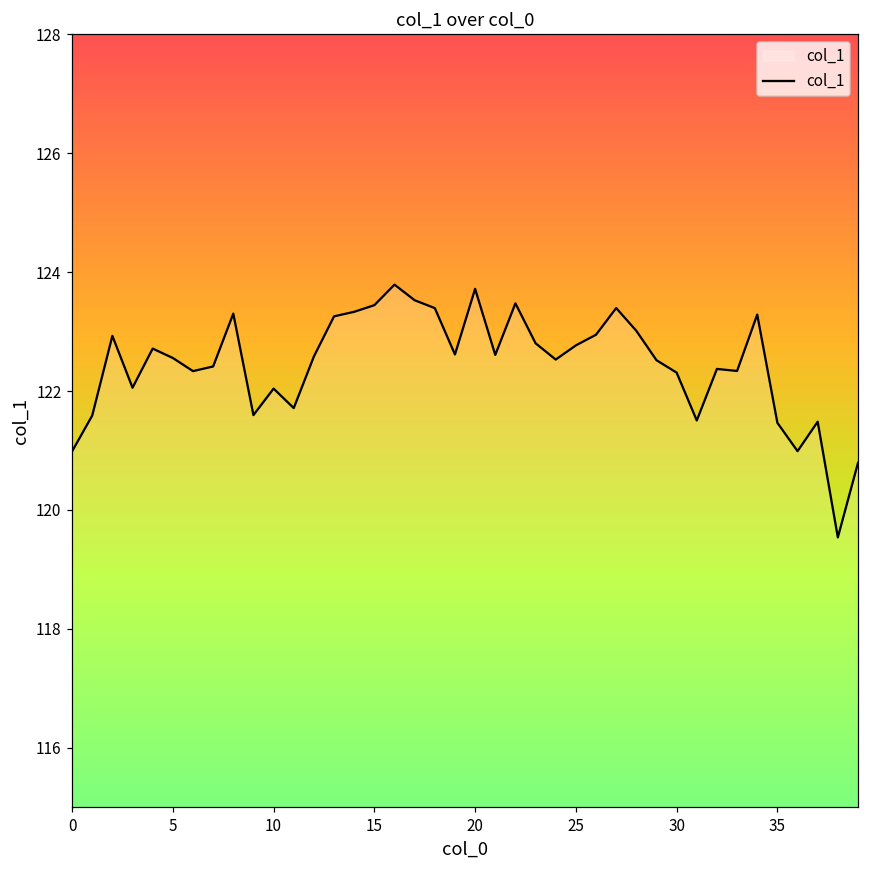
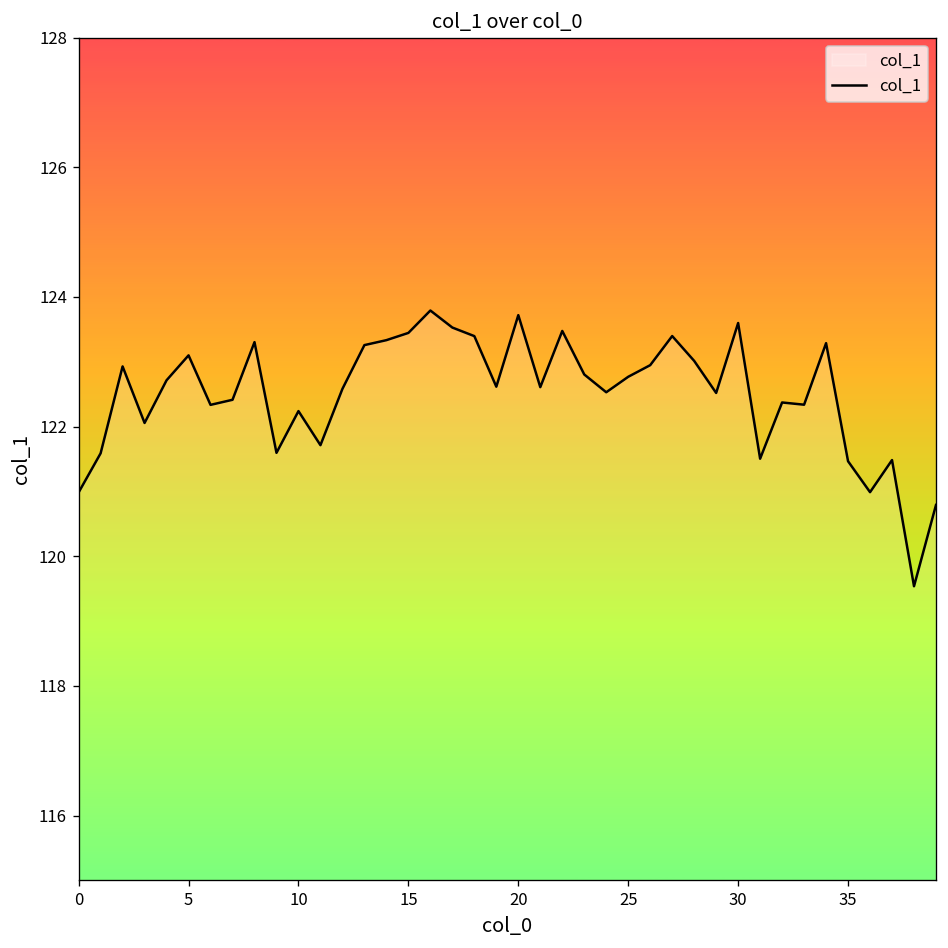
  {
    "0": 121.0,
-   "5": 122.6,
-   "10": 122.0,
+   "5": 123.1,
+   "10": 122.2,
    "15": 123.4,
    "20": 123.7,
    "25": 122.8,
-   "30": 122.3,
+   "30": 123.6,
    "35": 121.5
  }
